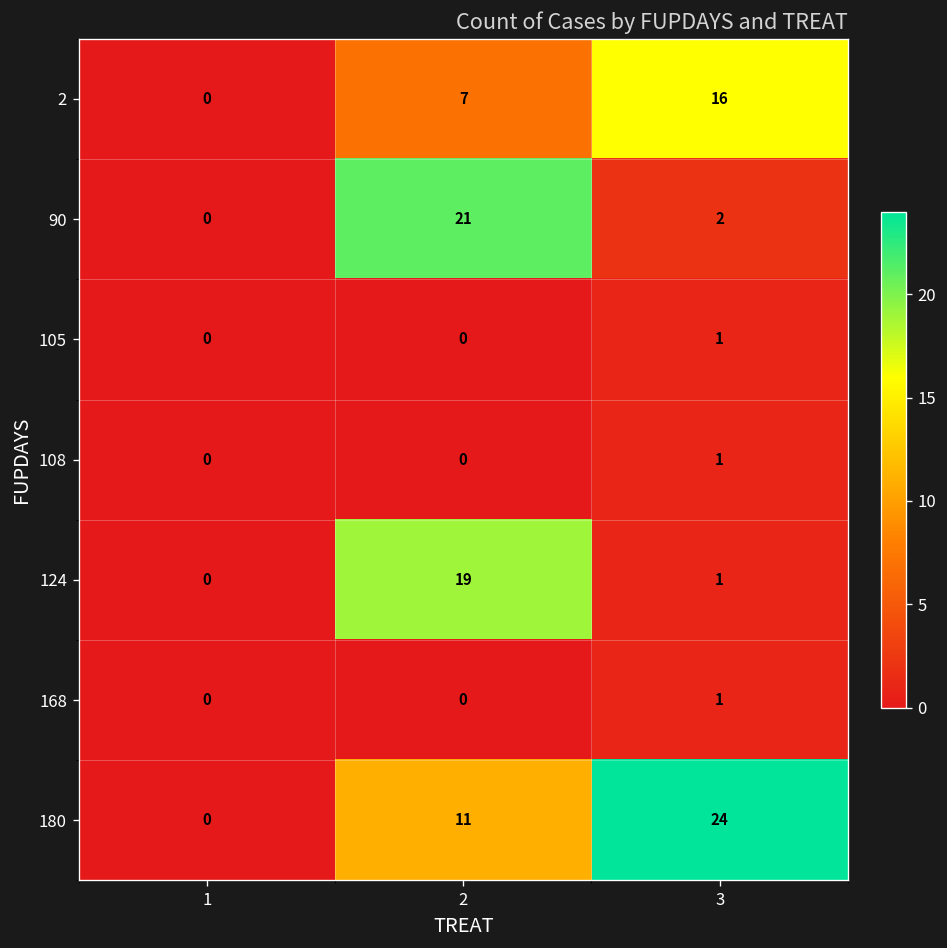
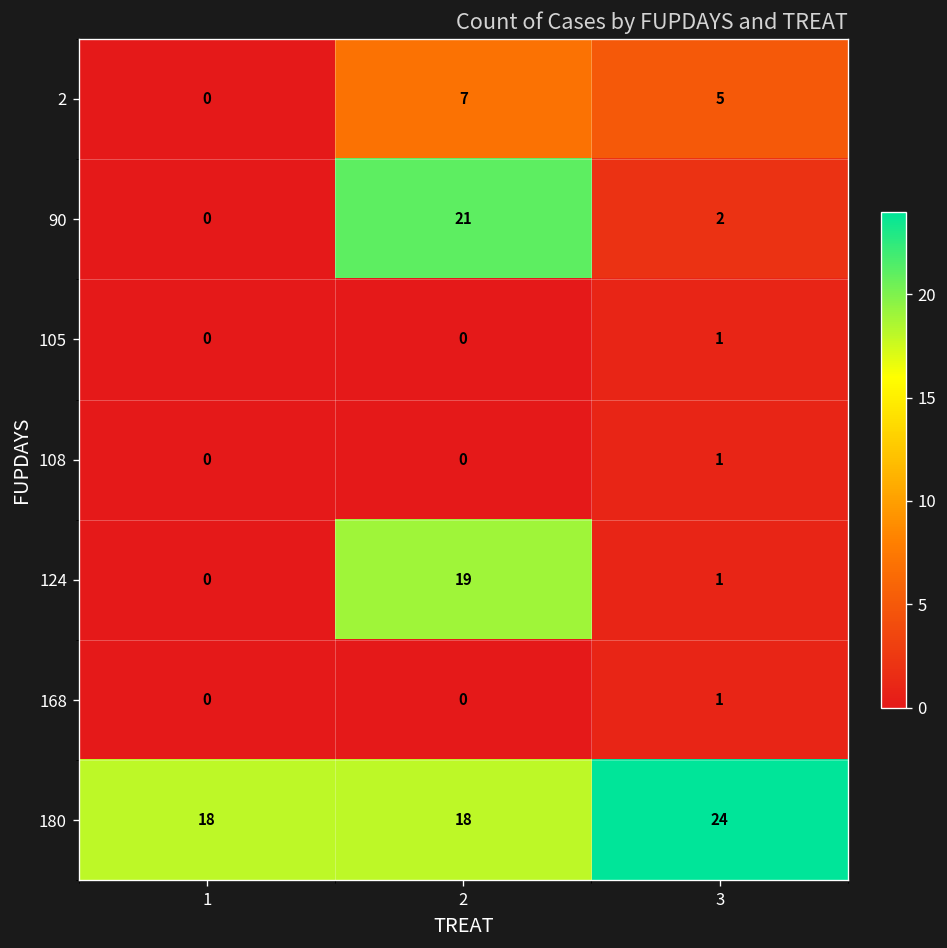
  {
    "2": {
      "1": 0,
      "2": 7,
-     "3": 16
+     "3": 5
    },
    "90": {
      "1": 0,
      "2": 21,
      "3": 2
    },
    "105": {
      "1": 0,
      "2": 0,
      "3": 1
    },
    "108": {
      "1": 0,
      "2": 0,
      "3": 1
    },
    "124": {
      "1": 0,
      "2": 19,
      "3": 1
    },
    "168": {
      "1": 0,
      "2": 0,
      "3": 1
    },
    "180": {
-     "1": 0,
-     "2": 11,
+     "1": 18,
+     "2": 18,
      "3": 24
    }
  }
